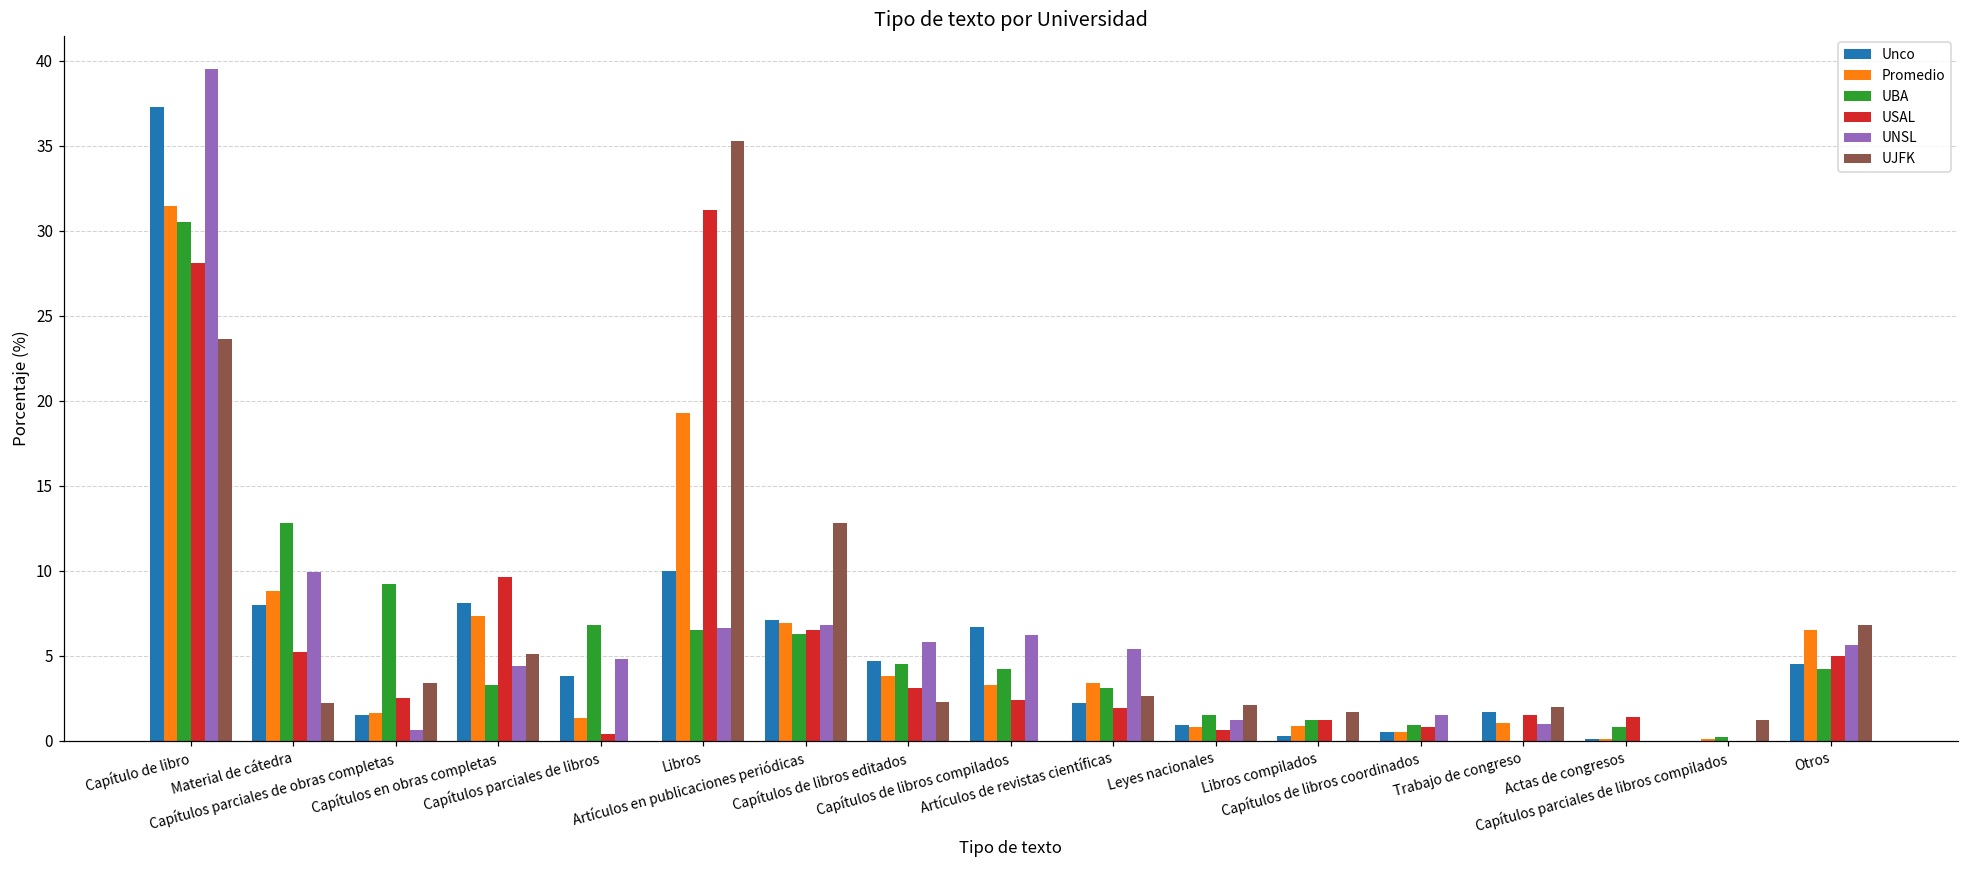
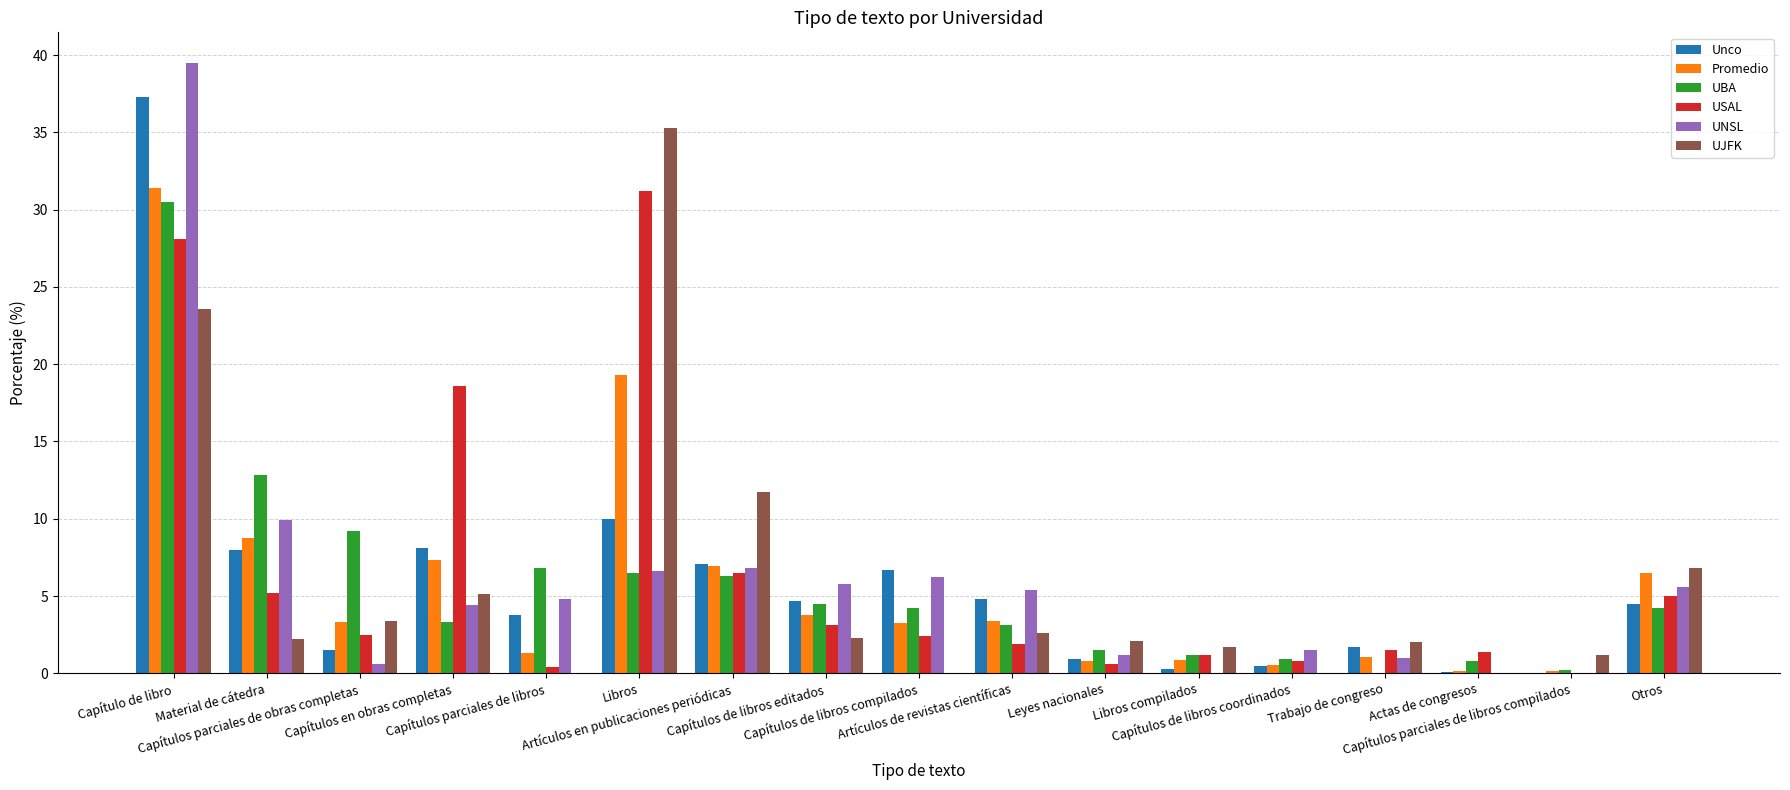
  {
    "Unco": {
      "Capítulo de libro": 37.3,
      "Material de cátedra": 8.0,
      "Capítulos parciales de obras completas": 1.5,
      "Capítulos en obras completas": 8.1,
      "Capítulos parciales de libros": 3.8,
      "Libros": 10.0,
      "Artículos en publicaciones periódicas": 7.1,
      "Capítulos de libros editados": 4.7,
      "Capítulos de libros compilados": 6.7,
-     "Artículos de revistas científicas": 2.2,
+     "Artículos de revistas científicas": 4.8,
      "Leyes nacionales": 0.9,
      "Libros compilados": 0.3,
      "Capítulos de libros coordinados": 0.5,
      "Trabajo de congreso": 1.7,
      "Capítulos parciales de libros compilados": 0.0,
      "Otros": 4.5
    },
    "Promedio": {
      "Capítulo de libro": 31.4,
      "Material de cátedra": 8.8,
-     "Capítulos parciales de obras completas": 1.6,
+     "Capítulos parciales de obras completas": 3.3,
      "Capítulos en obras completas": 7.3,
      "Capítulos parciales de libros": 1.3,
      "Libros": 19.3,
      "Artículos en publicaciones periódicas": 6.9,
      "Capítulos de libros editados": 3.8,
      "Capítulos de libros compilados": 3.3,
      "Artículos de revistas científicas": 3.4,
      "Leyes nacionales": 0.8,
      "Libros compilados": 0.9,
      "Capítulos de libros coordinados": 0.5,
      "Trabajo de congreso": 1.0,
      "Otros": 6.5
    },
    "UBA": {
      "Capítulo de libro": 30.5,
      "Material de cátedra": 12.8,
      "Capítulos parciales de obras completas": 9.2,
      "Capítulos en obras completas": 3.3,
      "Capítulos parciales de libros": 6.8,
      "Libros": 6.5,
      "Artículos en publicaciones periódicas": 6.3,
      "Capítulos de libros editados": 4.5,
      "Capítulos de libros compilados": 4.2,
      "Artículos de revistas científicas": 3.1,
      "Leyes nacionales": 1.5,
      "Libros compilados": 1.2,
      "Capítulos de libros coordinados": 0.9,
      "Trabajo de congreso": 0.0,
      "Actas de congresos": 0.8,
      "Capítulos parciales de libros compilados": 0.2,
      "Otros": 4.2
    },
    "USAL": {
      "Capítulo de libro": 28.1,
      "Material de cátedra": 5.2,
      "Capítulos parciales de obras completas": 2.5,
-     "Capítulos en obras completas": 9.6,
+     "Capítulos en obras completas": 18.6,
      "Capítulos parciales de libros": 0.4,
      "Libros": 31.2,
      "Artículos en publicaciones periódicas": 6.5,
      "Capítulos de libros editados": 3.1,
      "Capítulos de libros compilados": 2.4,
      "Artículos de revistas científicas": 1.9,
      "Leyes nacionales": 0.6,
      "Libros compilados": 1.2,
      "Capítulos de libros coordinados": 0.8,
      "Trabajo de congreso": 1.5,
      "Actas de congresos": 1.4,
      "Capítulos parciales de libros compilados": 0.0,
      "Otros": 5.0
    },
    "UNSL": {
      "Capítulo de libro": 39.5,
      "Material de cátedra": 9.9,
      "Capítulos parciales de obras completas": 0.6,
      "Capítulos en obras completas": 4.4,
      "Capítulos parciales de libros": 4.8,
      "Libros": 6.6,
      "Artículos en publicaciones periódicas": 6.8,
      "Capítulos de libros editados": 5.8,
      "Capítulos de libros compilados": 6.2,
      "Artículos de revistas científicas": 5.4,
      "Leyes nacionales": 1.2,
      "Libros compilados": 0.0,
      "Capítulos de libros coordinados": 1.5,
      "Trabajo de congreso": 1.0,
      "Actas de congresos": 0.0,
      "Capítulos parciales de libros compilados": 0.0,
      "Otros": 5.6
    },
    "UJFK": {
      "Capítulo de libro": 23.6,
      "Material de cátedra": 2.2,
      "Capítulos parciales de obras completas": 3.4,
      "Capítulos en obras completas": 5.1,
      "Capítulos parciales de libros": 0.0,
      "Libros": 35.3,
-     "Artículos en publicaciones periódicas": 12.8,
+     "Artículos en publicaciones periódicas": 11.7,
      "Capítulos de libros editados": 2.3,
      "Capítulos de libros compilados": 0.0,
      "Artículos de revistas científicas": 2.6,
      "Leyes nacionales": 2.1,
      "Libros compilados": 1.7,
      "Capítulos de libros coordinados": 0.0,
      "Trabajo de congreso": 2.0,
      "Actas de congresos": 0.0,
      "Capítulos parciales de libros compilados": 1.2,
      "Otros": 6.8
    }
  }
